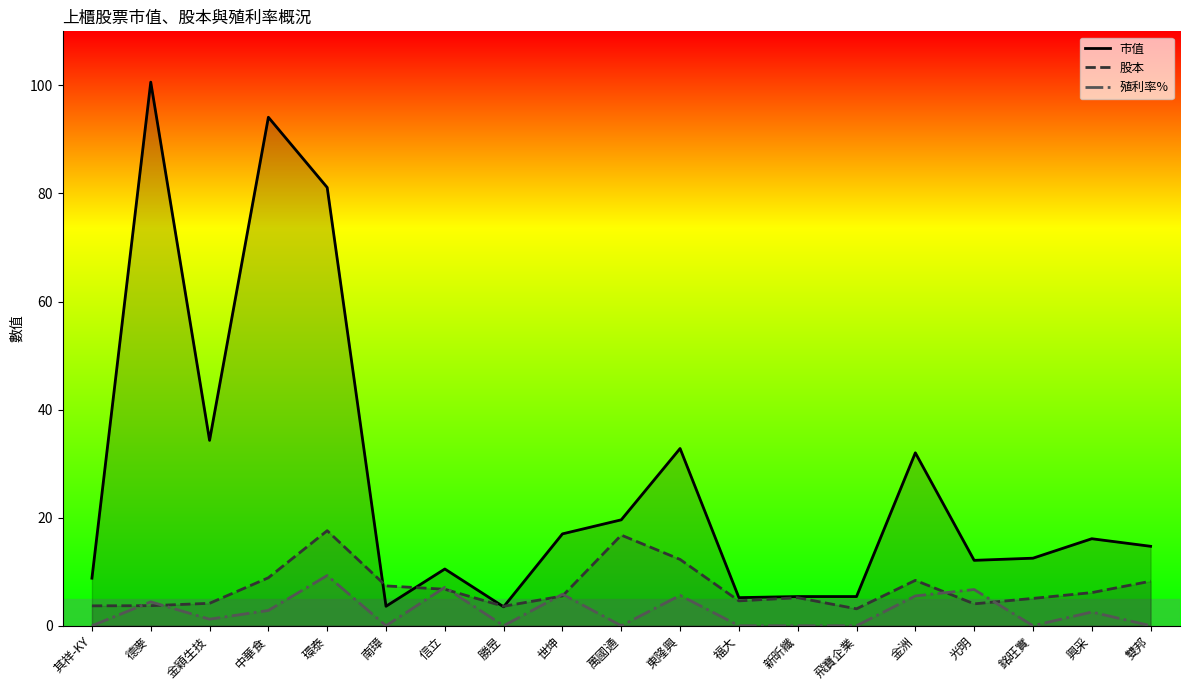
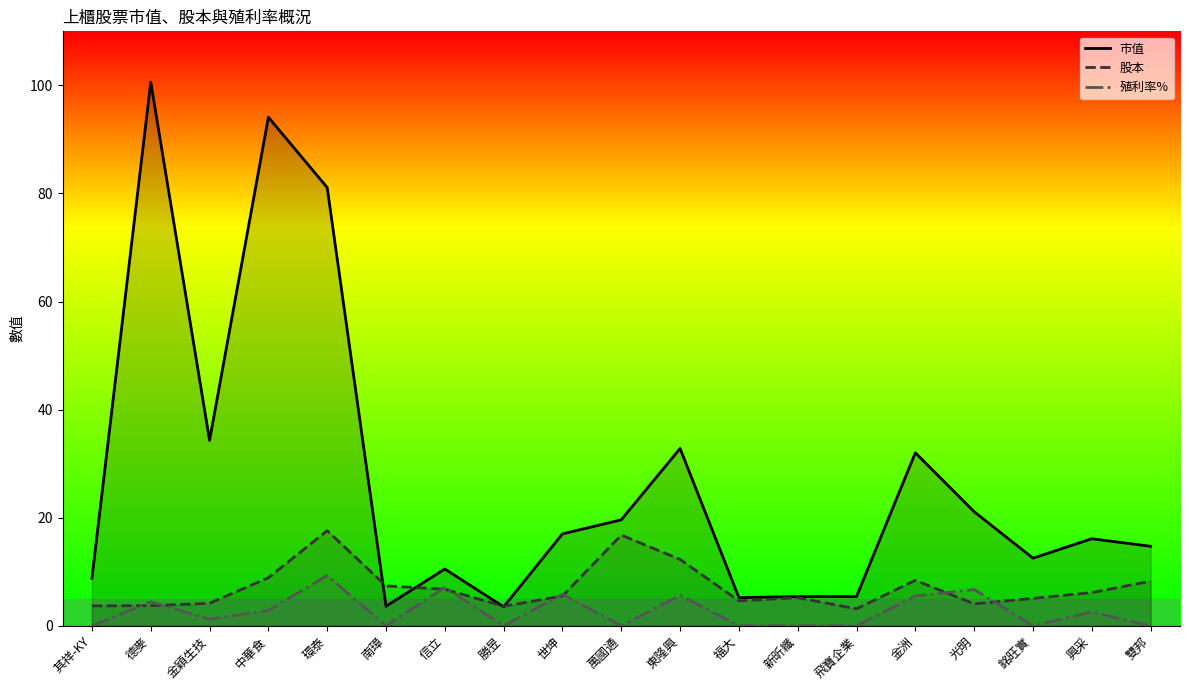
  {
    "市值": {
      "其祥-KY": 9,
      "德麥": 101,
      "金穎生技": 34,
      "中華食": 94,
      "環泰": 81,
      "信立": 11,
      "世坤": 17,
      "萬國通": 20,
      "東隆興": 33,
      "福大": 5,
      "飛寶企業": 5,
      "金洲": 32,
-     "光明": 12,
+     "光明": 21,
      "銘旺實": 13,
      "興采": 16,
      "雙邦": 15
    }
  }
